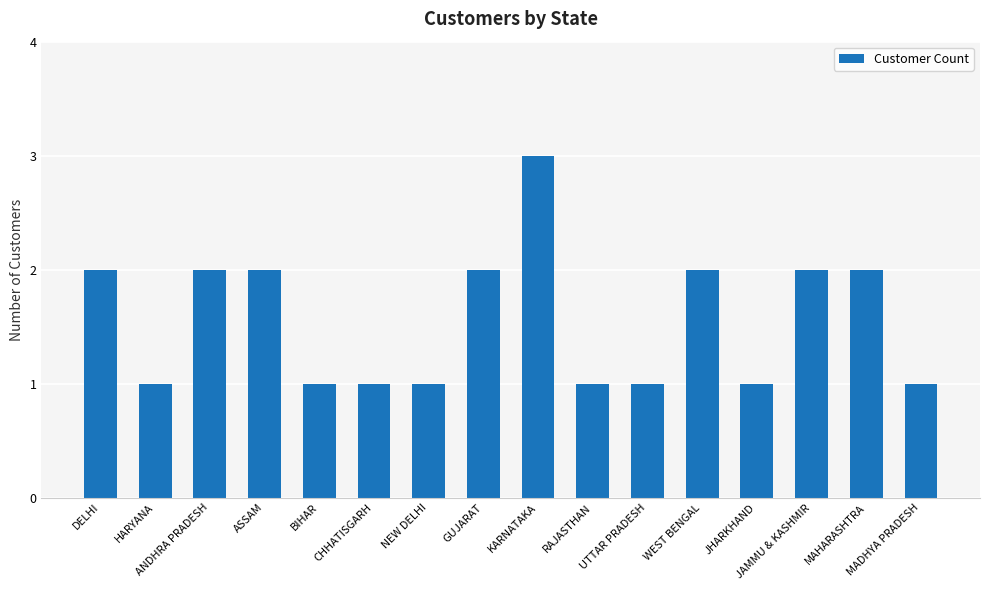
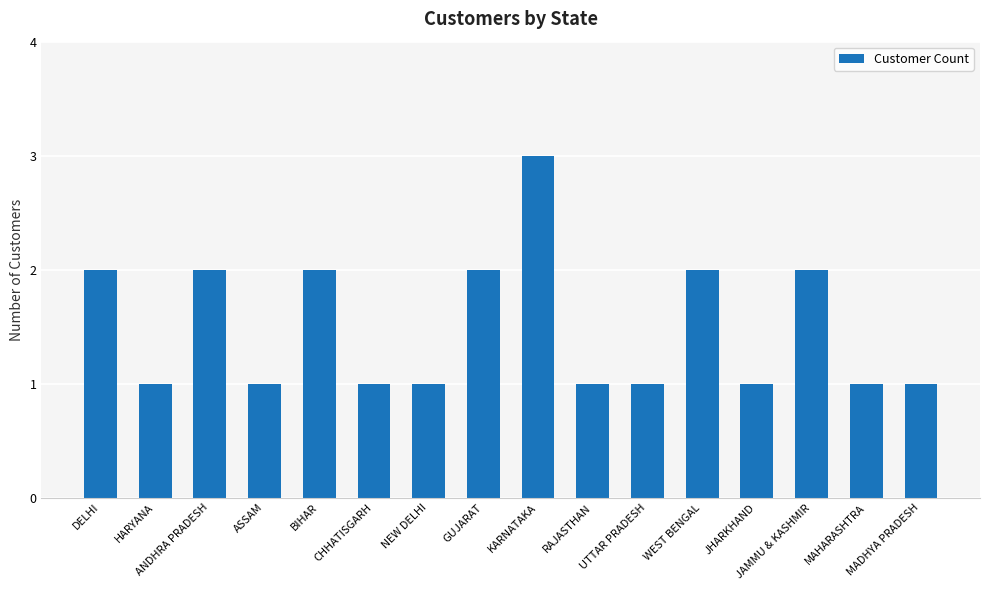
  {
    "DELHI": 2,
    "HARYANA": 1,
    "ANDHRA PRADESH": 2,
-   "ASSAM": 2,
-   "BIHAR": 1,
+   "ASSAM": 1,
+   "BIHAR": 2,
    "CHHATISGARH": 1,
    "NEW DELHI": 1,
    "GUJARAT": 2,
    "KARNATAKA": 3,
    "RAJASTHAN": 1,
    "UTTAR PRADESH": 1,
    "WEST BENGAL": 2,
    "JHARKHAND": 1,
    "JAMMU & KASHMIR": 2,
-   "MAHARASHTRA": 2,
+   "MAHARASHTRA": 1,
    "MADHYA PRADESH": 1
  }
